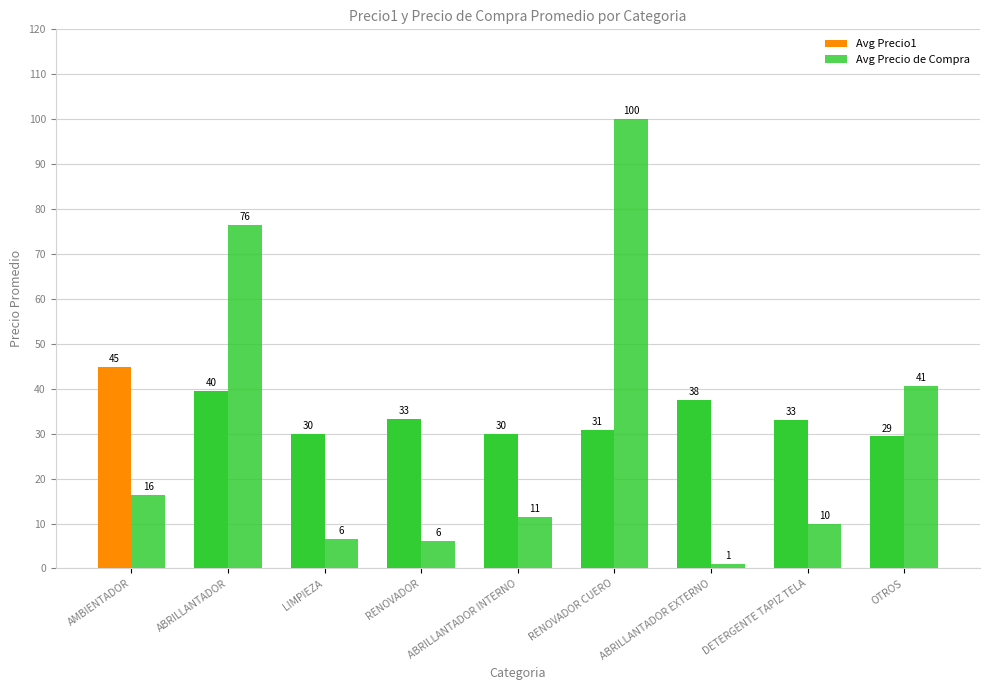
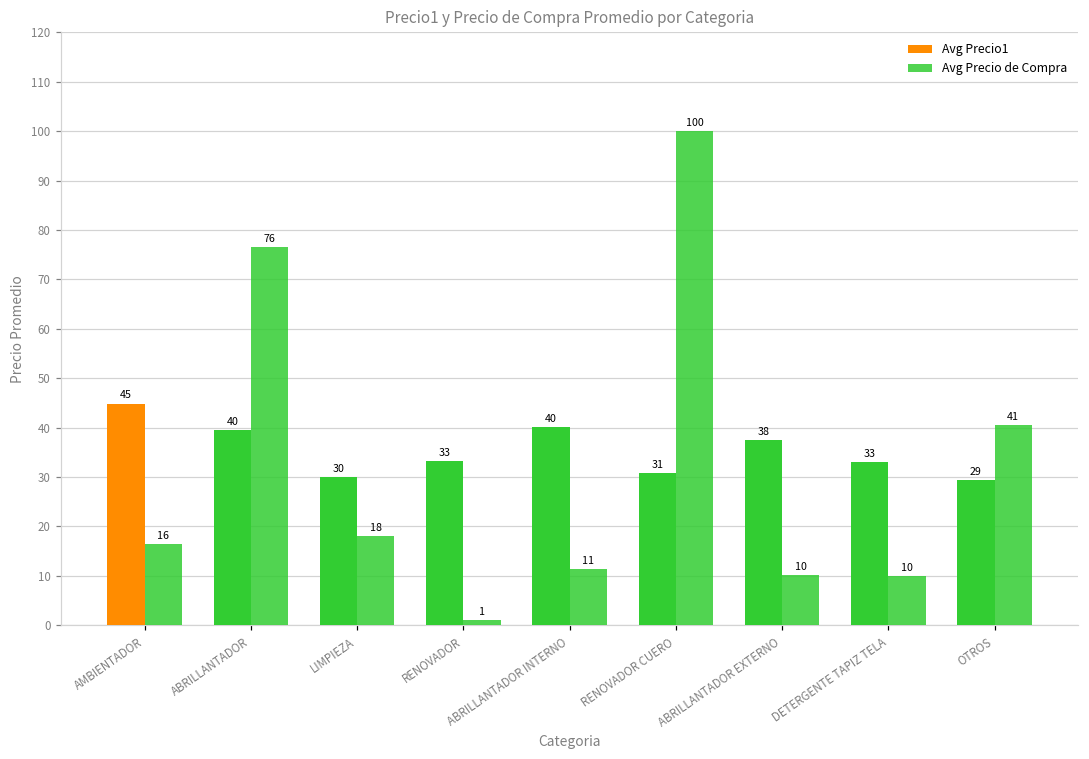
  {
    "Avg Precio1": {
      "AMBIENTADOR": 45,
      "ABRILLANTADOR": 40,
      "LIMPIEZA": 30,
      "RENOVADOR": 33,
-     "ABRILLANTADOR INTERNO": 30,
+     "ABRILLANTADOR INTERNO": 40,
      "RENOVADOR CUERO": 31,
      "ABRILLANTADOR EXTERNO": 38,
      "DETERGENTE TAPIZ TELA": 33,
      "OTROS": 29
    },
    "Avg Precio de Compra": {
      "AMBIENTADOR": 16,
      "ABRILLANTADOR": 76,
-     "LIMPIEZA": 6,
-     "RENOVADOR": 6,
+     "LIMPIEZA": 18,
+     "RENOVADOR": 1,
      "ABRILLANTADOR INTERNO": 11,
      "RENOVADOR CUERO": 100,
-     "ABRILLANTADOR EXTERNO": 1,
+     "ABRILLANTADOR EXTERNO": 10,
      "DETERGENTE TAPIZ TELA": 10,
      "OTROS": 41
    }
  }
